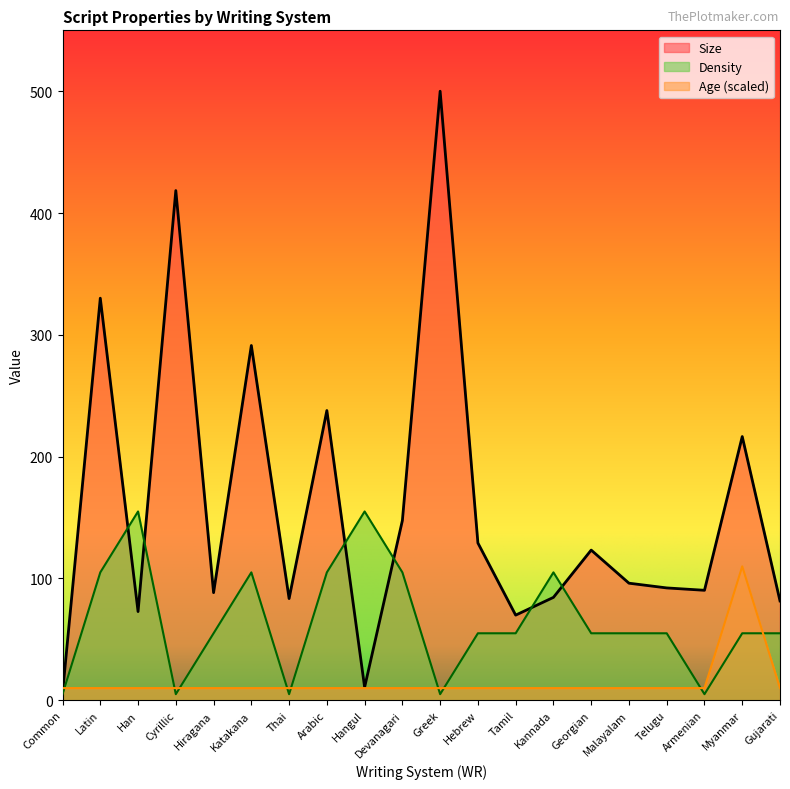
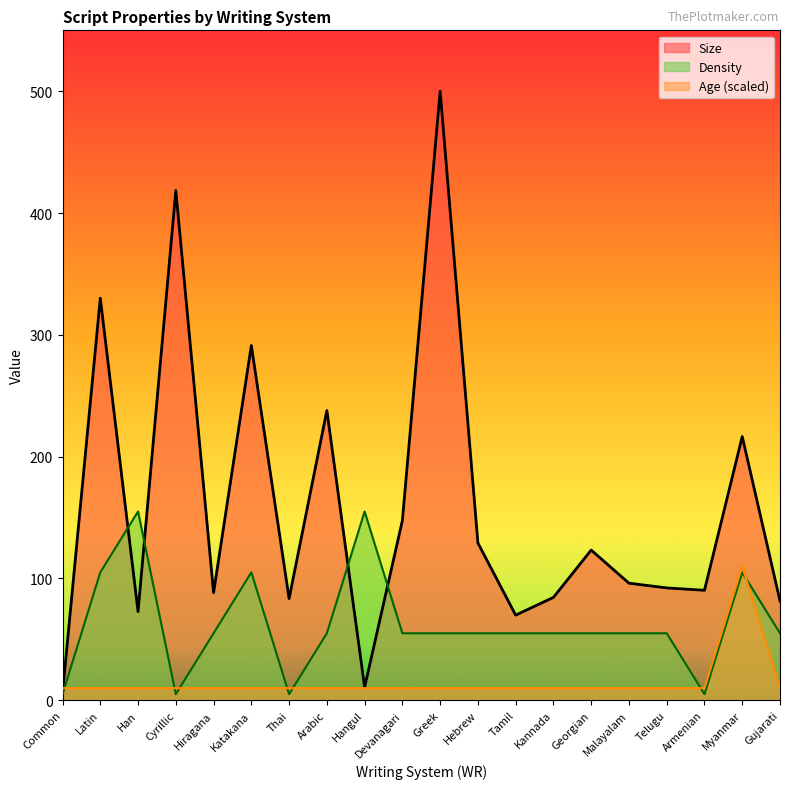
  {
    "Size": {
      "Latin": 330,
      "Han": 73,
      "Cyrillic": 418,
      "Hiragana": 88,
      "Katakana": 291,
      "Thai": 83,
      "Arabic": 238,
      "Devanagari": 148,
      "Greek": 500,
      "Hebrew": 129,
      "Tamil": 70,
      "Kannada": 84,
      "Georgian": 123,
      "Malayalam": 96,
      "Telugu": 92,
      "Armenian": 90,
      "Myanmar": 217,
      "Gujarati": 82
    },
    "Density": {
      "Latin": 105,
      "Han": 155,
      "Cyrillic": 5,
      "Hiragana": 55,
      "Katakana": 105,
      "Thai": 5,
-     "Arabic": 105,
+     "Arabic": 55,
      "Hangul": 155,
-     "Devanagari": 105,
-     "Greek": 5,
+     "Devanagari": 55,
+     "Greek": 55,
      "Hebrew": 55,
      "Tamil": 55,
-     "Kannada": 105,
+     "Kannada": 55,
      "Georgian": 55,
      "Malayalam": 55,
      "Telugu": 55,
      "Armenian": 5,
-     "Myanmar": 55,
+     "Myanmar": 105,
      "Gujarati": 55
    },
    "Age (scaled)": {
      "Common": 10,
      "Latin": 10,
      "Han": 10,
      "Cyrillic": 10,
      "Hiragana": 10,
      "Katakana": 10,
      "Thai": 10,
      "Arabic": 10,
      "Devanagari": 10,
      "Greek": 10,
      "Hebrew": 10,
      "Tamil": 10,
      "Kannada": 10,
      "Georgian": 10,
      "Malayalam": 10,
      "Telugu": 10,
      "Armenian": 10,
      "Myanmar": 110,
      "Gujarati": 10
    }
  }
